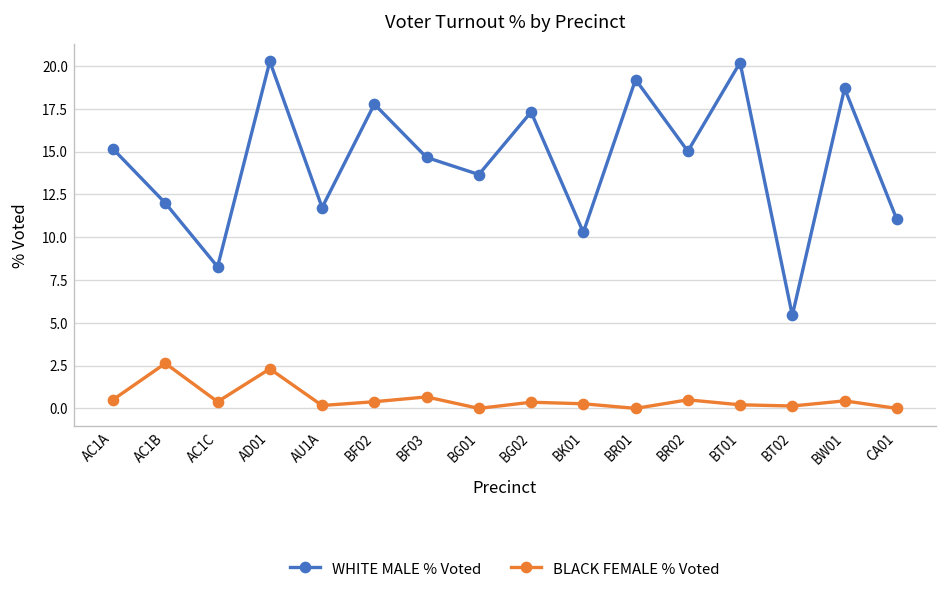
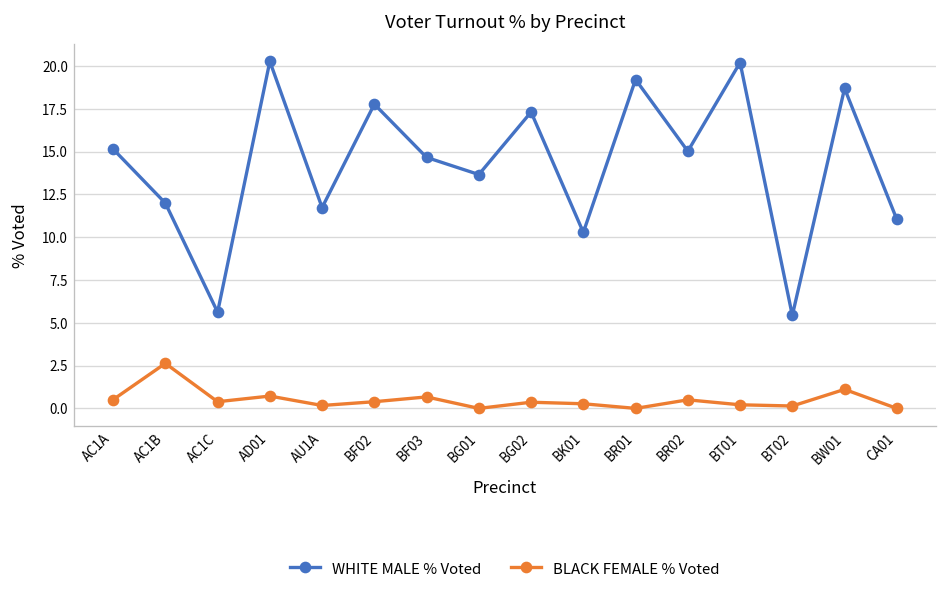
  {
    "WHITE MALE % Voted": {
      "AC1A": 15.2,
      "AC1B": 12.0,
-     "AC1C": 8.3,
+     "AC1C": 5.6,
      "AD01": 20.3,
      "AU1A": 11.7,
      "BF02": 17.8,
      "BF03": 14.7,
      "BG01": 13.7,
      "BG02": 17.3,
      "BK01": 10.3,
      "BR01": 19.2,
      "BR02": 15.0,
      "BT01": 20.2,
      "BT02": 5.4,
      "BW01": 18.7,
      "CA01": 11.0
    },
    "BLACK FEMALE % Voted": {
      "AC1A": 0.5,
      "AC1B": 2.6,
      "AC1C": 0.4,
-     "AD01": 2.3,
+     "AD01": 0.7,
      "AU1A": 0.2,
      "BF02": 0.4,
      "BF03": 0.7,
      "BG01": 0.0,
      "BG02": 0.4,
      "BK01": 0.3,
      "BR01": 0.0,
      "BR02": 0.5,
      "BT01": 0.2,
      "BT02": 0.1,
-     "BW01": 0.4,
+     "BW01": 1.1,
      "CA01": 0.0
    }
  }
